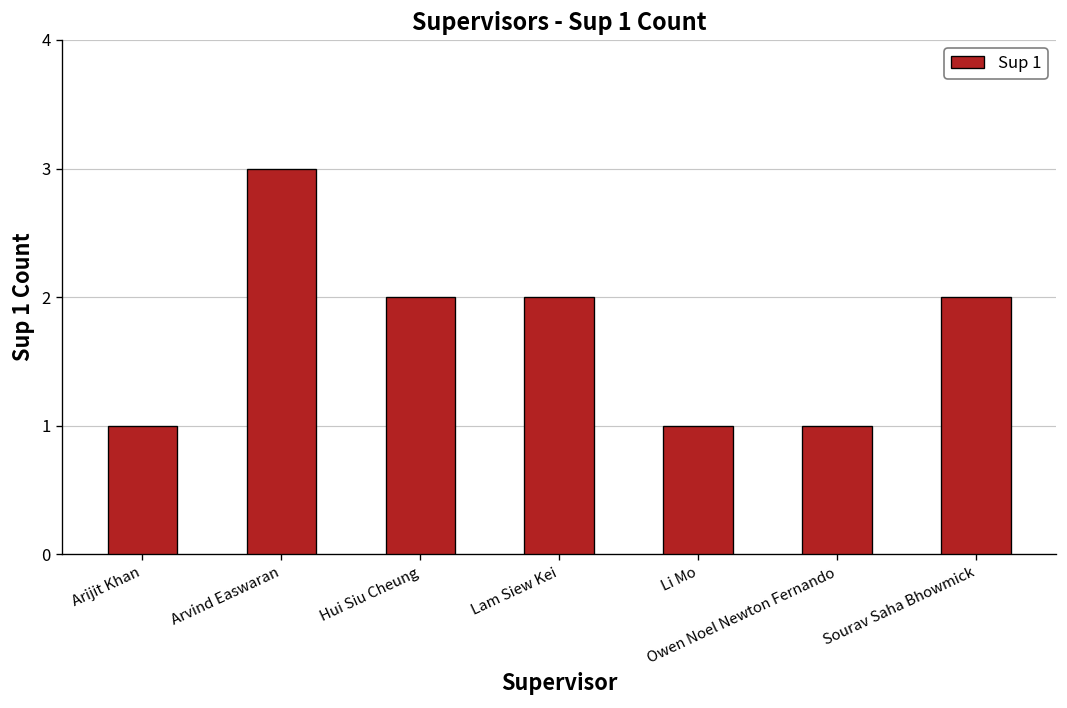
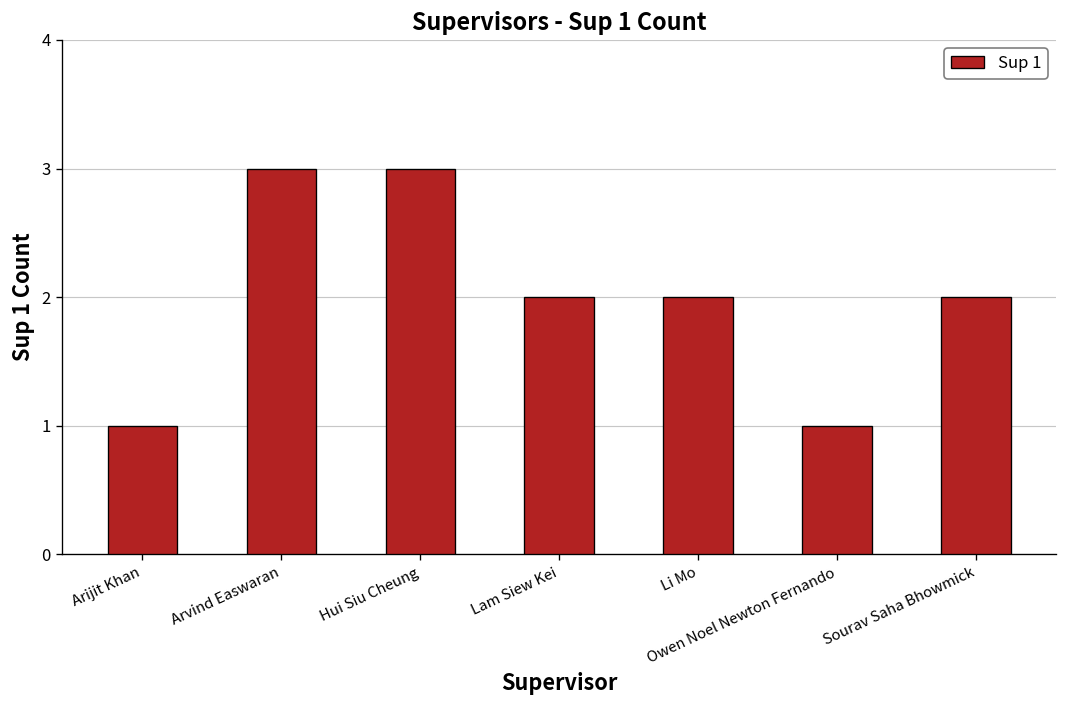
  {
    "Arijit Khan": 1,
    "Arvind Easwaran": 3,
-   "Hui Siu Cheung": 2,
+   "Hui Siu Cheung": 3,
    "Lam Siew Kei": 2,
-   "Li Mo": 1,
+   "Li Mo": 2,
    "Owen Noel Newton Fernando": 1,
    "Sourav Saha Bhowmick": 2
  }
